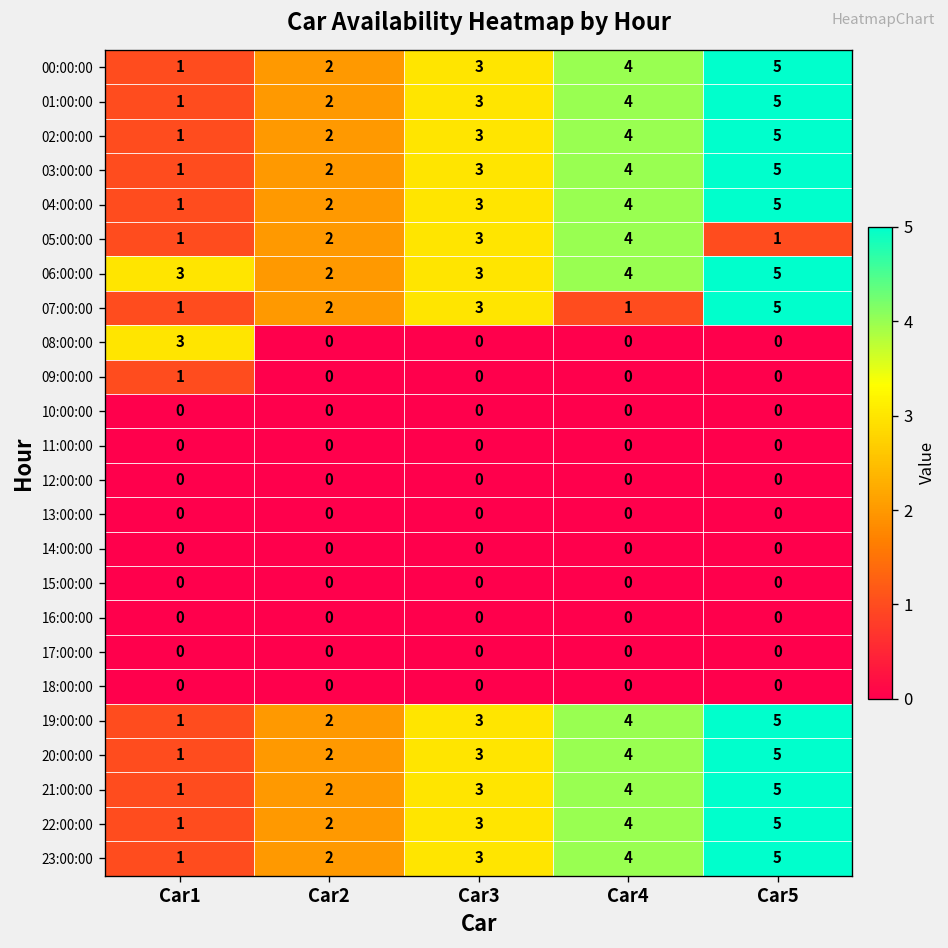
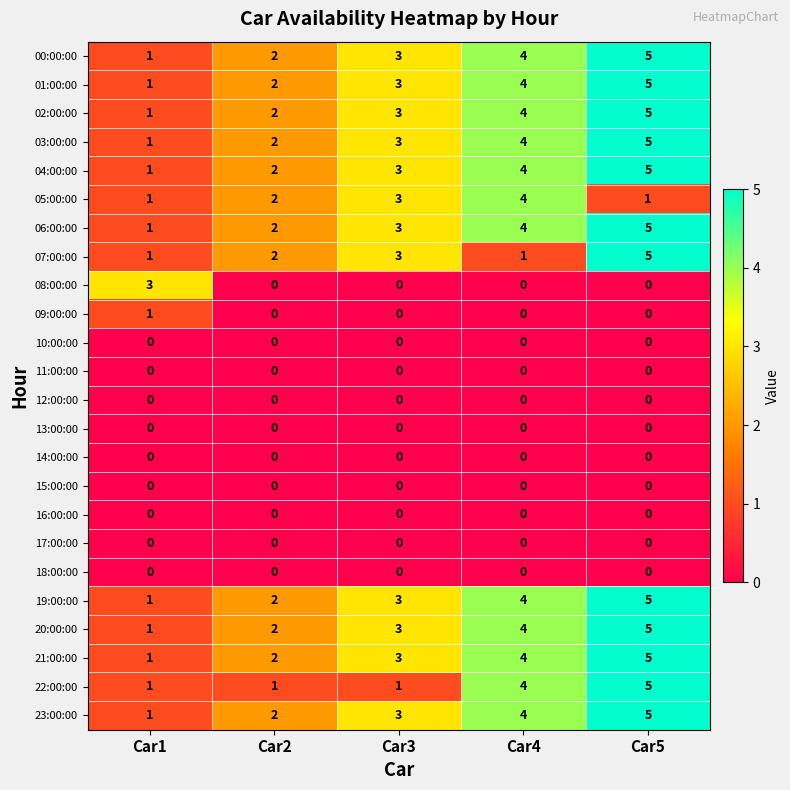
  {
    "00:00:00": {
      "Car1": 1,
      "Car2": 2,
      "Car3": 3,
      "Car4": 4,
      "Car5": 5
    },
    "01:00:00": {
      "Car1": 1,
      "Car2": 2,
      "Car3": 3,
      "Car4": 4,
      "Car5": 5
    },
    "02:00:00": {
      "Car1": 1,
      "Car2": 2,
      "Car3": 3,
      "Car4": 4,
      "Car5": 5
    },
    "03:00:00": {
      "Car1": 1,
      "Car2": 2,
      "Car3": 3,
      "Car4": 4,
      "Car5": 5
    },
    "04:00:00": {
      "Car1": 1,
      "Car2": 2,
      "Car3": 3,
      "Car4": 4,
      "Car5": 5
    },
    "05:00:00": {
      "Car1": 1,
      "Car2": 2,
      "Car3": 3,
      "Car4": 4,
      "Car5": 1
    },
    "06:00:00": {
-     "Car1": 3,
+     "Car1": 1,
      "Car2": 2,
      "Car3": 3,
      "Car4": 4,
      "Car5": 5
    },
    "07:00:00": {
      "Car1": 1,
      "Car2": 2,
      "Car3": 3,
      "Car4": 1,
      "Car5": 5
    },
    "08:00:00": {
      "Car1": 3,
      "Car2": 0,
      "Car3": 0,
      "Car4": 0,
      "Car5": 0
    },
    "09:00:00": {
      "Car1": 1,
      "Car2": 0,
      "Car3": 0,
      "Car4": 0,
      "Car5": 0
    },
    "10:00:00": {
      "Car1": 0,
      "Car2": 0,
      "Car3": 0,
      "Car4": 0,
      "Car5": 0
    },
    "11:00:00": {
      "Car1": 0,
      "Car2": 0,
      "Car3": 0,
      "Car4": 0,
      "Car5": 0
    },
    "12:00:00": {
      "Car1": 0,
      "Car2": 0,
      "Car3": 0,
      "Car4": 0,
      "Car5": 0
    },
    "13:00:00": {
      "Car1": 0,
      "Car2": 0,
      "Car3": 0,
      "Car4": 0,
      "Car5": 0
    },
    "14:00:00": {
      "Car1": 0,
      "Car2": 0,
      "Car3": 0,
      "Car4": 0,
      "Car5": 0
    },
    "15:00:00": {
      "Car1": 0,
      "Car2": 0,
      "Car3": 0,
      "Car4": 0,
      "Car5": 0
    },
    "16:00:00": {
      "Car1": 0,
      "Car2": 0,
      "Car3": 0,
      "Car4": 0,
      "Car5": 0
    },
    "17:00:00": {
      "Car1": 0,
      "Car2": 0,
      "Car3": 0,
      "Car4": 0,
      "Car5": 0
    },
    "18:00:00": {
      "Car1": 0,
      "Car2": 0,
      "Car3": 0,
      "Car4": 0,
      "Car5": 0
    },
    "19:00:00": {
      "Car1": 1,
      "Car2": 2,
      "Car3": 3,
      "Car4": 4,
      "Car5": 5
    },
    "20:00:00": {
      "Car1": 1,
      "Car2": 2,
      "Car3": 3,
      "Car4": 4,
      "Car5": 5
    },
    "21:00:00": {
      "Car1": 1,
      "Car2": 2,
      "Car3": 3,
      "Car4": 4,
      "Car5": 5
    },
    "22:00:00": {
      "Car1": 1,
-     "Car2": 2,
-     "Car3": 3,
+     "Car2": 1,
+     "Car3": 1,
      "Car4": 4,
      "Car5": 5
    },
    "23:00:00": {
      "Car1": 1,
      "Car2": 2,
      "Car3": 3,
      "Car4": 4,
      "Car5": 5
    }
  }
